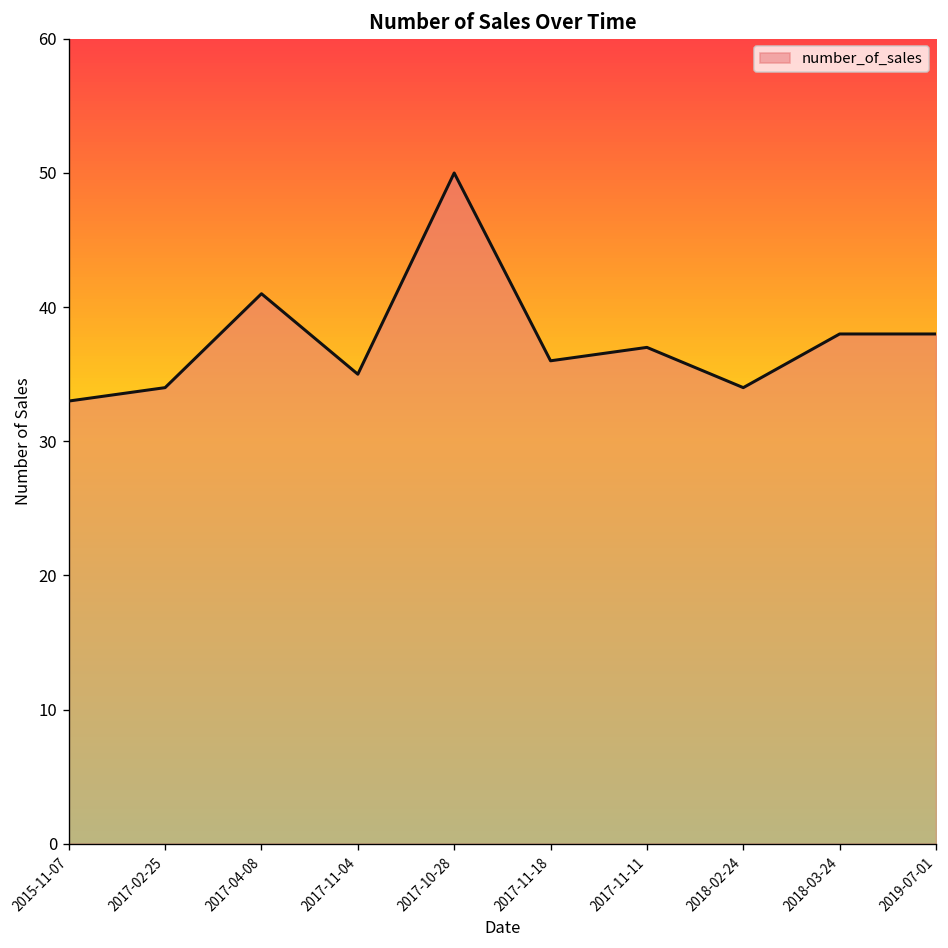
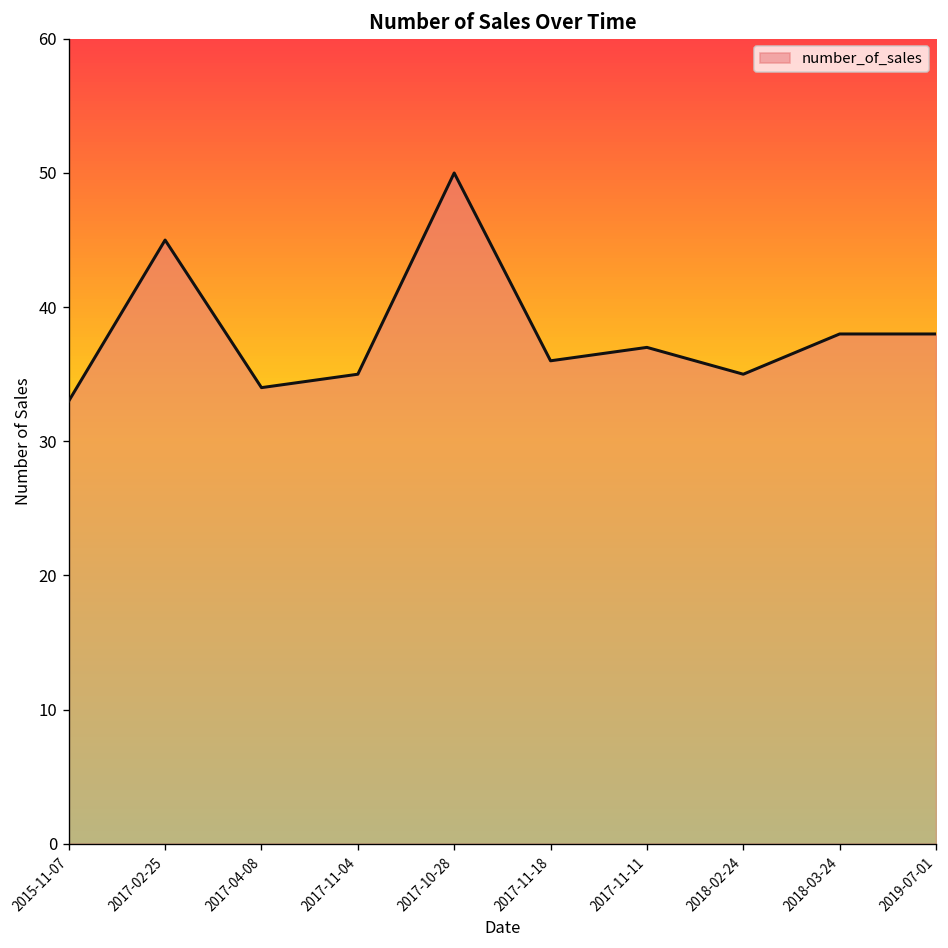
  {
    "2015-11-07": 33,
-   "2017-02-25": 34,
-   "2017-04-08": 41,
+   "2017-02-25": 45,
+   "2017-04-08": 34,
    "2017-11-04": 35,
    "2017-10-28": 50,
    "2017-11-18": 36,
    "2017-11-11": 37,
-   "2018-02-24": 34,
+   "2018-02-24": 35,
    "2018-03-24": 38,
    "2019-07-01": 38
  }
